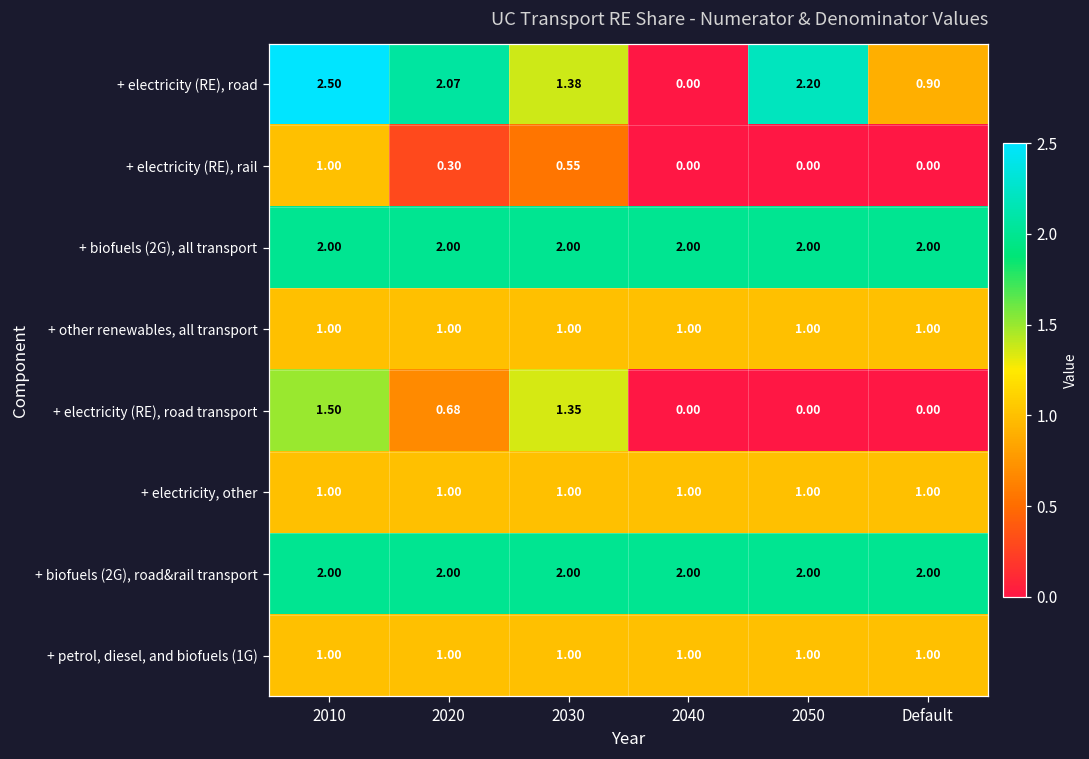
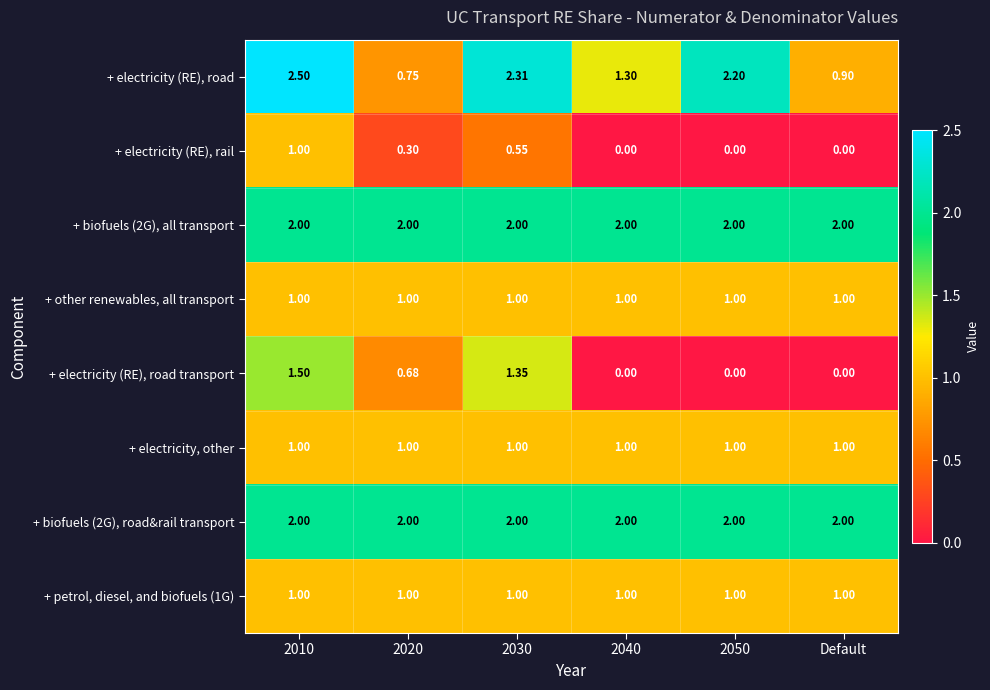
  {
    "+ electricity (RE), road": {
      "2010": 2.50,
-     "2020": 2.07,
-     "2030": 1.38,
-     "2040": 0.00,
+     "2020": 0.75,
+     "2030": 2.31,
+     "2040": 1.30,
      "2050": 2.20,
      "Default": 0.90
    },
    "+ electricity (RE), rail": {
      "2010": 1.00,
      "2020": 0.30,
      "2030": 0.55,
      "2040": 0.00,
      "2050": 0.00,
      "Default": 0.00
    },
    "+ biofuels (2G), all transport": {
      "2010": 2.00,
      "2020": 2.00,
      "2030": 2.00,
      "2040": 2.00,
      "2050": 2.00,
      "Default": 2.00
    },
    "+ other renewables, all transport": {
      "2010": 1.00,
      "2020": 1.00,
      "2030": 1.00,
      "2040": 1.00,
      "2050": 1.00,
      "Default": 1.00
    },
    "+ electricity (RE), road transport": {
      "2010": 1.50,
      "2020": 0.68,
      "2030": 1.35,
      "2040": 0.00,
      "2050": 0.00,
      "Default": 0.00
    },
    "+ electricity, other": {
      "2010": 1.00,
      "2020": 1.00,
      "2030": 1.00,
      "2040": 1.00,
      "2050": 1.00,
      "Default": 1.00
    },
    "+ biofuels (2G), road&rail transport": {
      "2010": 2.00,
      "2020": 2.00,
      "2030": 2.00,
      "2040": 2.00,
      "2050": 2.00,
      "Default": 2.00
    },
    "+ petrol, diesel, and biofuels (1G)": {
      "2010": 1.00,
      "2020": 1.00,
      "2030": 1.00,
      "2040": 1.00,
      "2050": 1.00,
      "Default": 1.00
    }
  }
